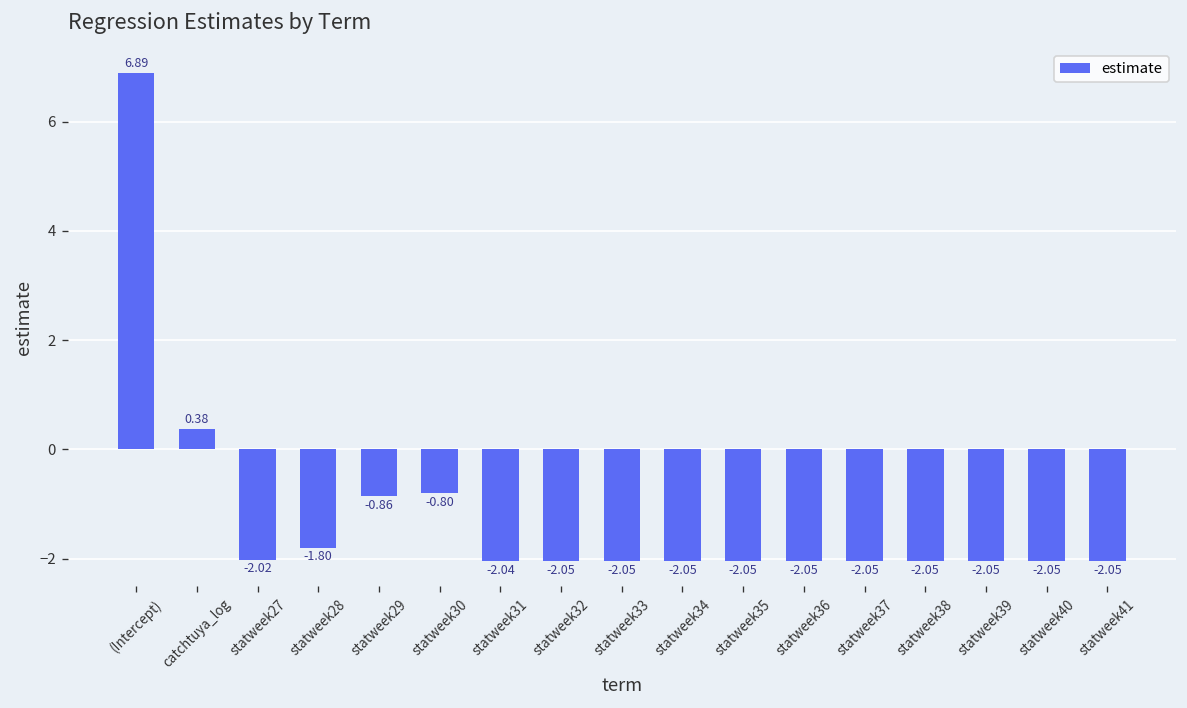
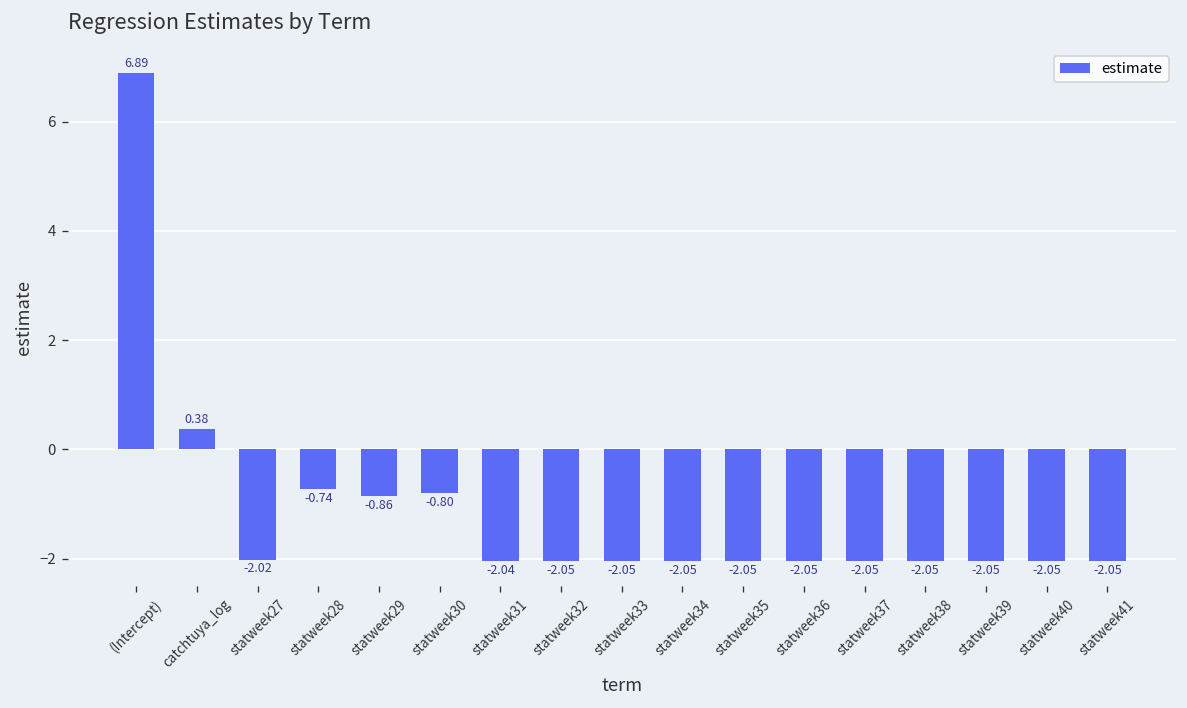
  {
    "(Intercept)": 6.89,
    "catchtuya_log": 0.38,
    "statweek27": -2.02,
-   "statweek28": -1.80,
+   "statweek28": -0.74,
    "statweek29": -0.86,
    "statweek30": -0.80,
    "statweek31": -2.04,
    "statweek32": -2.05,
    "statweek33": -2.05,
    "statweek34": -2.05,
    "statweek35": -2.05,
    "statweek36": -2.05,
    "statweek37": -2.05,
    "statweek38": -2.05,
    "statweek39": -2.05,
    "statweek40": -2.05,
    "statweek41": -2.05
  }
